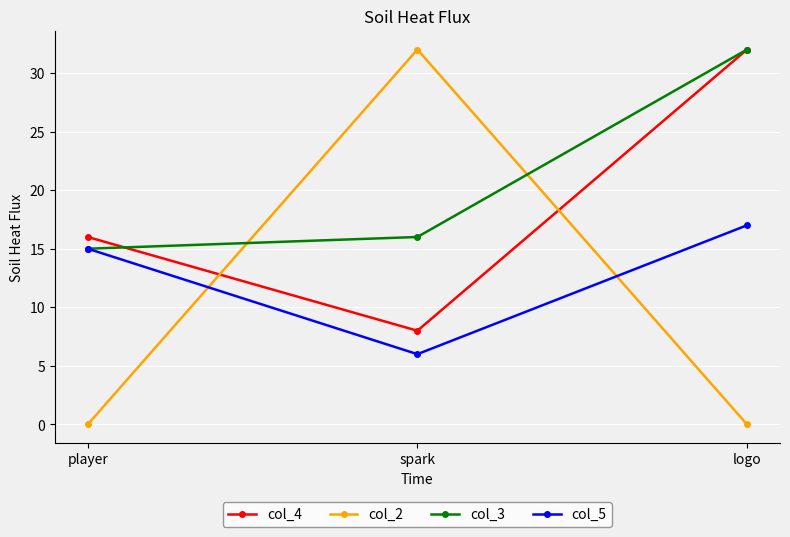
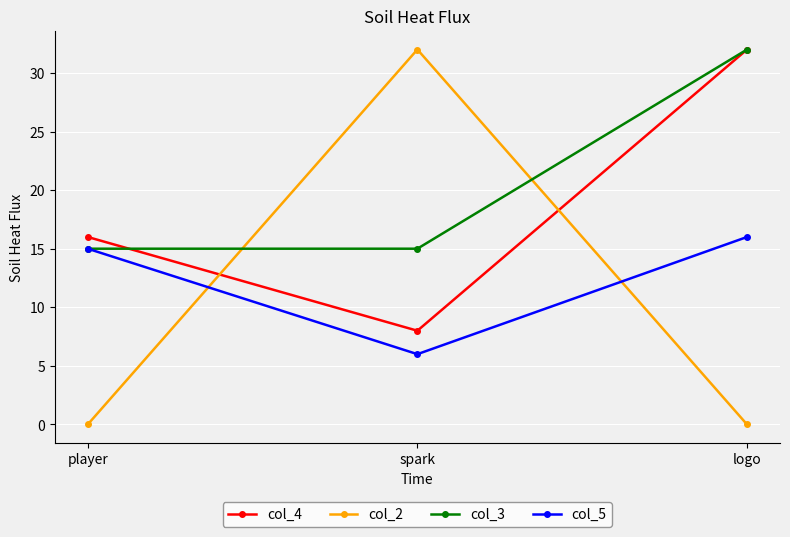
  {
    "col_4": {
      "player": 16,
      "spark": 8
    },
    "col_2": {
      "player": 0,
      "spark": 32,
      "logo": 0
    },
    "col_3": {
-     "spark": 16
+     "spark": 15
    },
    "col_5": {
      "spark": 6,
-     "logo": 17
+     "logo": 16
    }
  }
